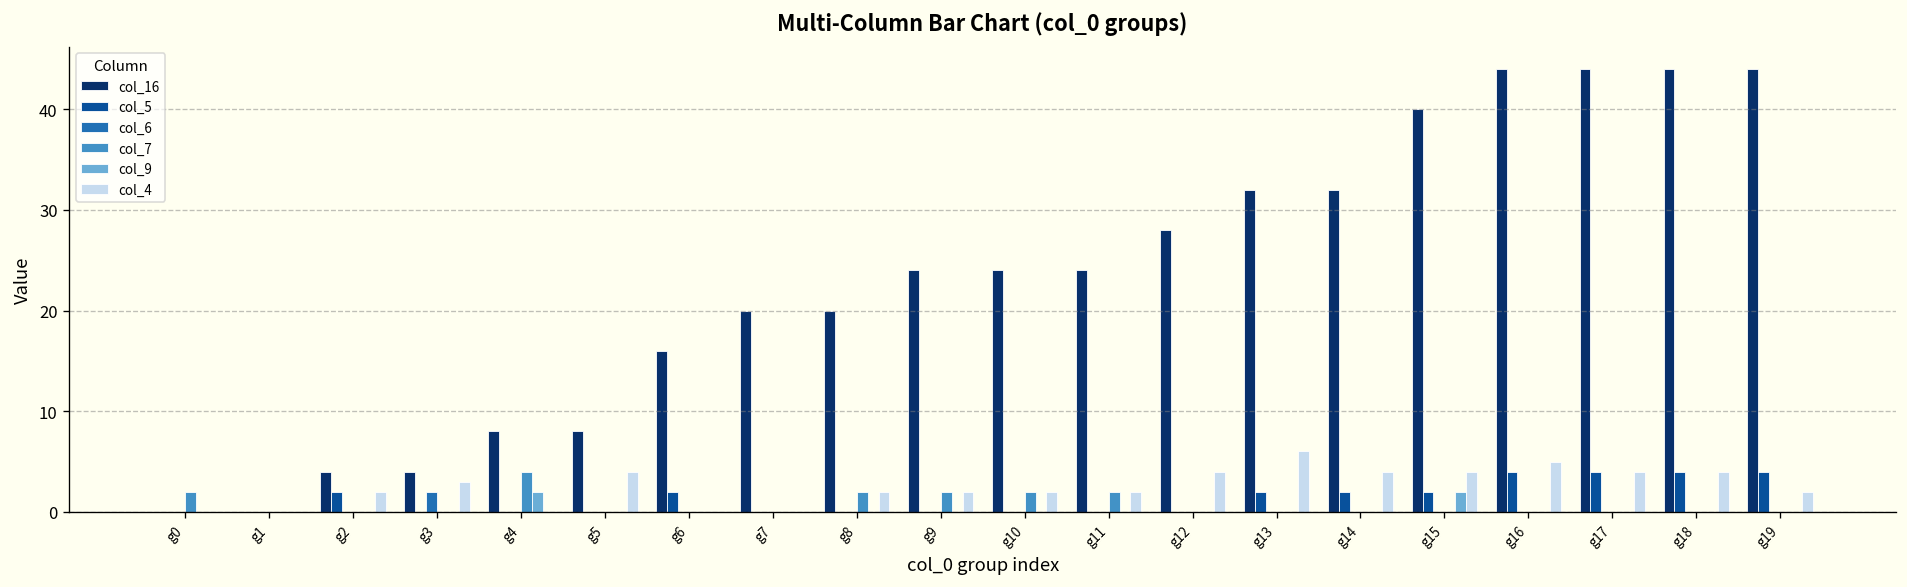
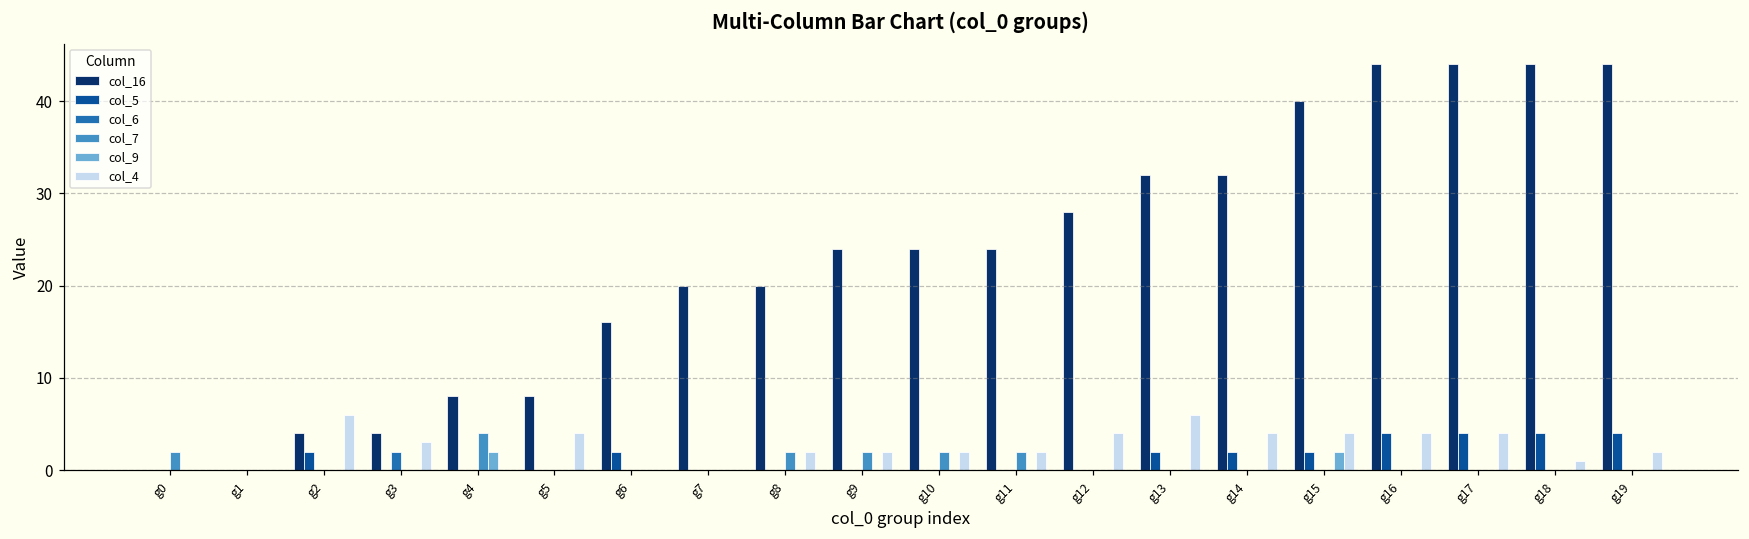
  {
    "col_4": {
      "g0": 0,
      "g1": 0,
-     "g2": 2,
+     "g2": 6,
      "g3": 3,
      "g4": 0,
      "g5": 4,
      "g6": 0,
      "g7": 0,
      "g8": 2,
      "g9": 2,
      "g10": 2,
      "g11": 2,
      "g12": 4,
      "g13": 6,
      "g14": 4,
      "g15": 4,
-     "g16": 5,
+     "g16": 4,
      "g17": 4,
-     "g18": 4,
+     "g18": 1,
      "g19": 2
    }
  }
